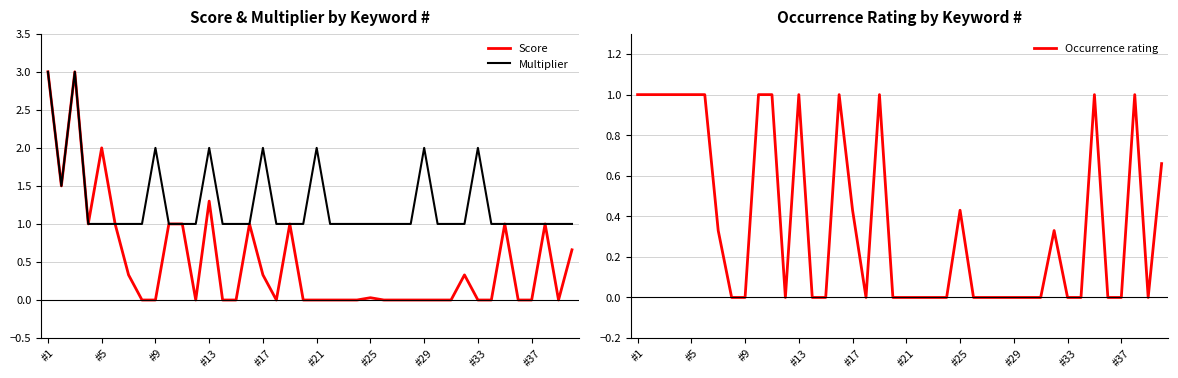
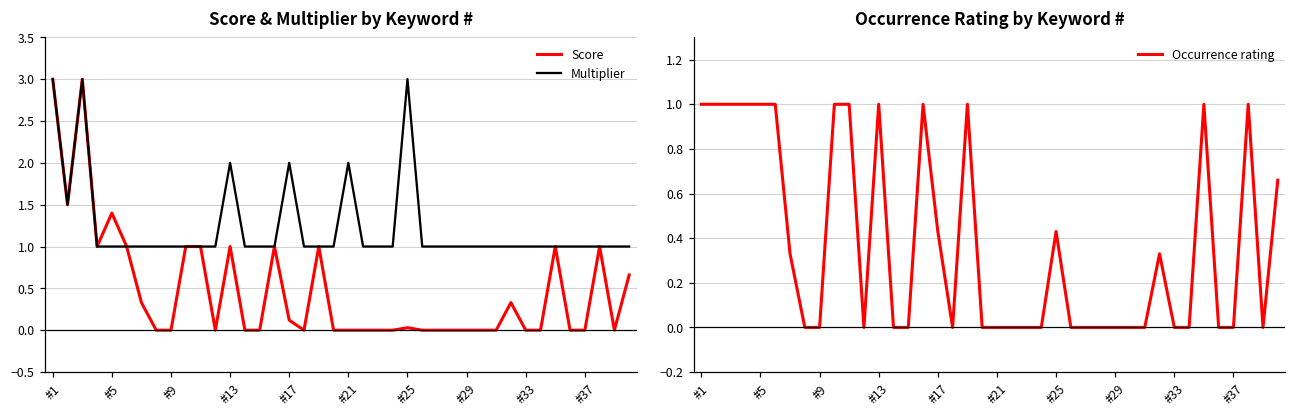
  {
    "Score & Multiplier by Keyword #": {
      "Score": {
-       "#5": 2.0,
+       "#5": 1.4,
        "#9": 0.0,
-       "#13": 1.3,
-       "#17": 0.3,
+       "#13": 1.0,
+       "#17": 0.1,
        "#21": 0.0,
        "#25": 0.0,
        "#29": 0.0,
        "#33": 0.0,
        "#37": 0.0
      },
      "Multiplier": {
        "#5": 1,
-       "#9": 2,
+       "#9": 1,
        "#13": 2,
        "#17": 2,
        "#21": 2,
-       "#25": 1,
-       "#29": 2,
-       "#33": 2,
+       "#25": 3,
+       "#29": 1,
+       "#33": 1,
        "#37": 1
      }
    },
    "Occurrence Rating by Keyword #": {
      "#1": 1.00,
      "#5": 1.00,
      "#9": 0.00,
      "#13": 1.00,
      "#17": 0.43,
      "#21": 0.00,
      "#25": 0.43,
      "#29": 0.00,
      "#33": 0.00,
      "#37": 0.00
    }
  }
